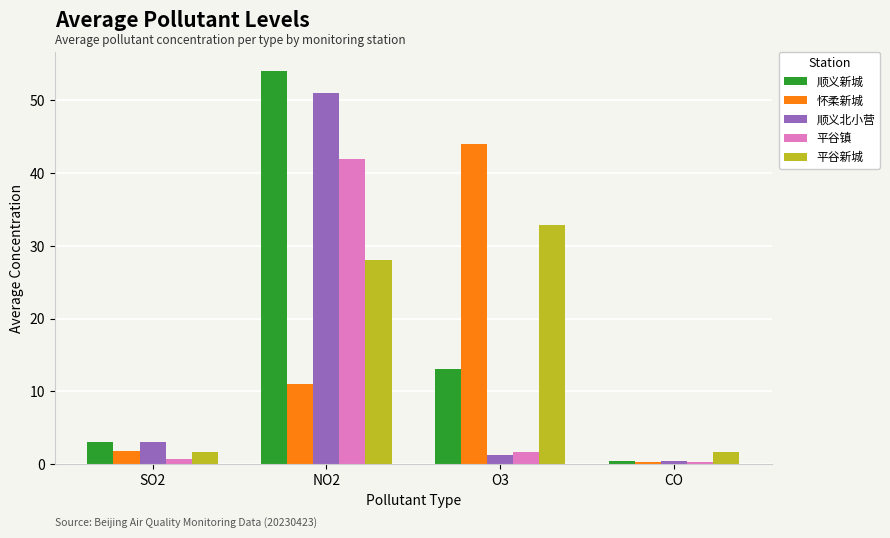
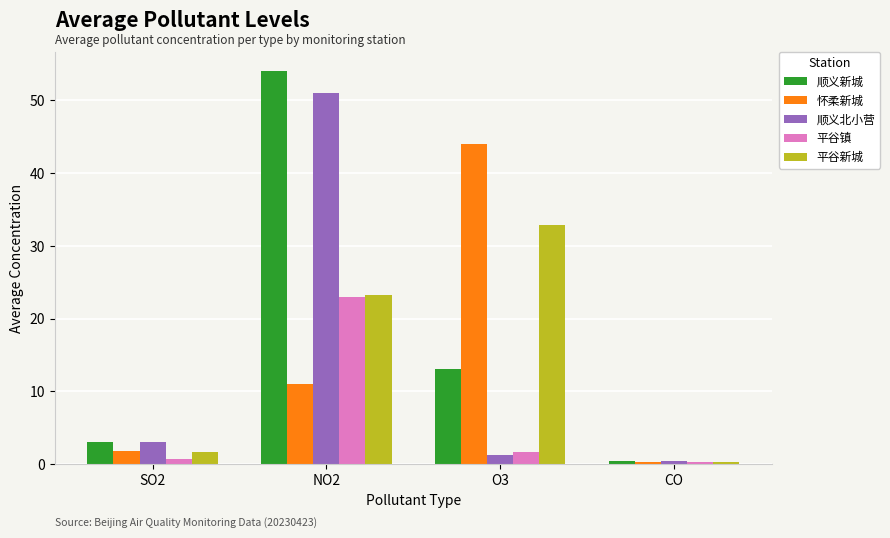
  {
    "顺义新城": {
      "SO2": 3,
      "NO2": 54,
      "O3": 13,
      "CO": 0
    },
    "怀柔新城": {
      "SO2": 2,
      "NO2": 11,
      "O3": 44
    },
    "顺义北小营": {
      "SO2": 3,
      "NO2": 51,
      "O3": 1,
      "CO": 0
    },
    "平谷镇": {
      "SO2": 1,
-     "NO2": 42,
+     "NO2": 23,
      "O3": 2
    },
    "平谷新城": {
      "SO2": 2,
-     "NO2": 28,
+     "NO2": 23,
      "O3": 33,
-     "CO": 2
+     "CO": 0
    }
  }
